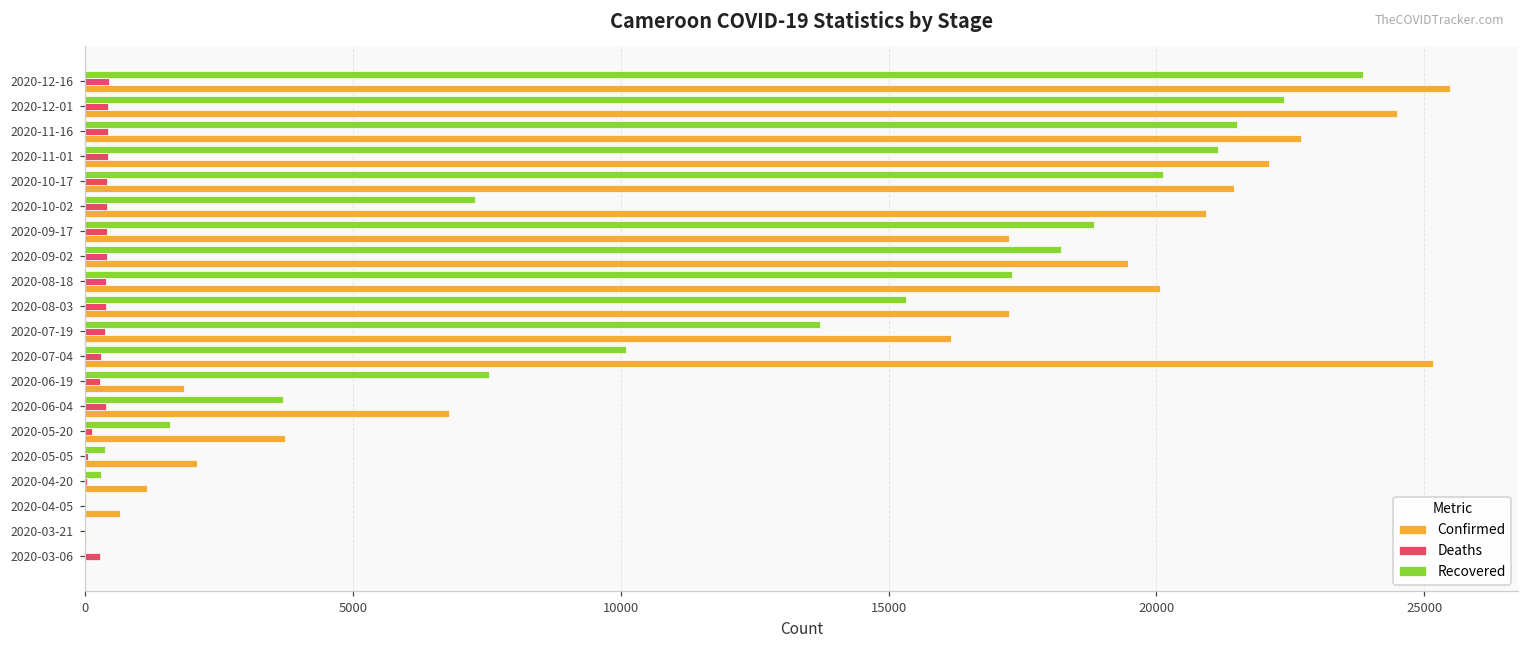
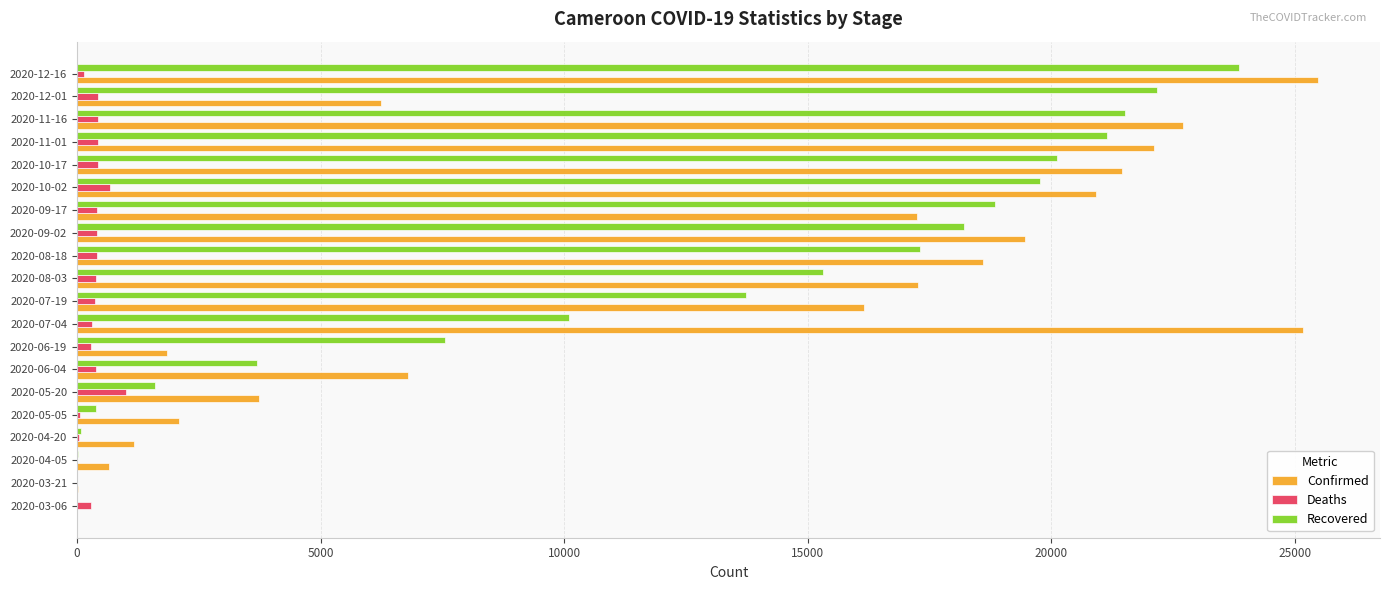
  {
    "Confirmed": {
      "2020-12-16": 25500,
-     "2020-12-01": 24500,
+     "2020-12-01": 6200,
      "2020-11-16": 22700,
      "2020-11-01": 22100,
      "2020-10-17": 21400,
      "2020-10-02": 20900,
      "2020-09-17": 17200,
      "2020-09-02": 19500,
-     "2020-08-18": 20100,
+     "2020-08-18": 18600,
      "2020-08-03": 17300,
      "2020-07-19": 16200,
      "2020-07-04": 25200,
      "2020-06-19": 1900,
      "2020-06-04": 6800,
      "2020-05-20": 3700,
      "2020-05-05": 2100,
      "2020-04-20": 1200,
      "2020-04-05": 700
    },
    "Deaths": {
-     "2020-12-16": 400,
+     "2020-12-16": 100,
      "2020-12-01": 400,
      "2020-11-16": 400,
      "2020-11-01": 400,
      "2020-10-17": 400,
-     "2020-10-02": 400,
+     "2020-10-02": 700,
      "2020-09-17": 400,
      "2020-09-02": 400,
      "2020-08-18": 400,
      "2020-08-03": 400,
      "2020-07-19": 400,
      "2020-07-04": 300,
      "2020-06-19": 300,
      "2020-06-04": 400,
-     "2020-05-20": 100,
+     "2020-05-20": 1000,
      "2020-05-05": 100,
      "2020-03-21": 0,
      "2020-03-06": 300
    },
    "Recovered": {
      "2020-12-16": 23900,
-     "2020-12-01": 22400,
+     "2020-12-01": 22200,
      "2020-11-16": 21500,
      "2020-11-01": 21200,
      "2020-10-17": 20100,
-     "2020-10-02": 7300,
+     "2020-10-02": 19800,
      "2020-09-17": 18800,
      "2020-09-02": 18200,
      "2020-08-18": 17300,
      "2020-08-03": 15300,
      "2020-07-19": 13700,
      "2020-07-04": 10100,
      "2020-06-19": 7500,
      "2020-06-04": 3700,
      "2020-05-20": 1600,
      "2020-05-05": 400,
-     "2020-04-20": 300,
+     "2020-04-20": 100,
      "2020-03-21": 0,
      "2020-03-06": 0
    }
  }
